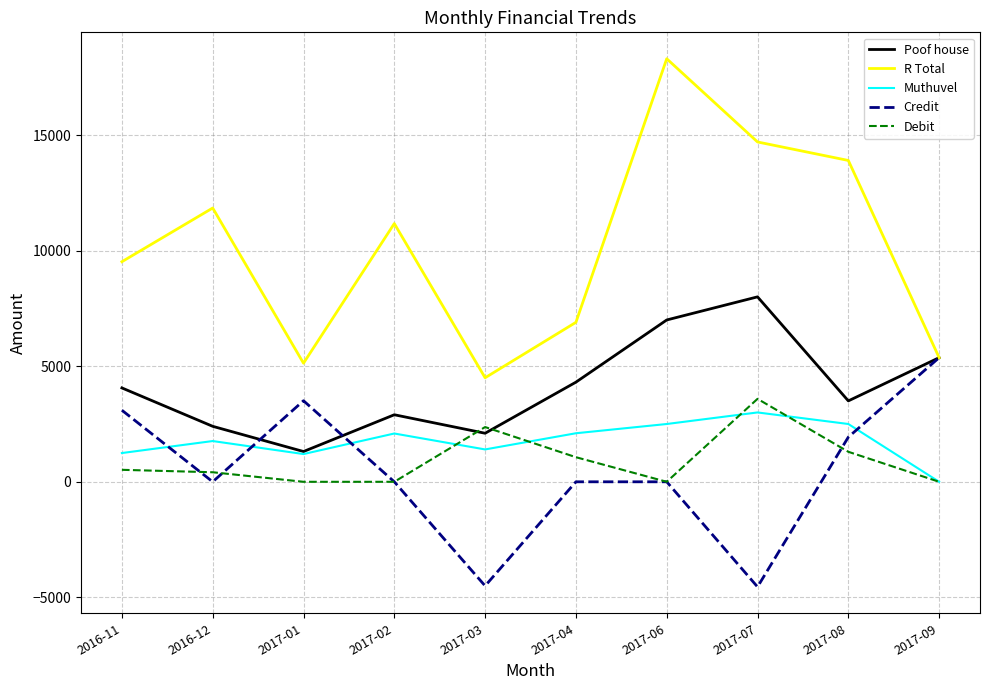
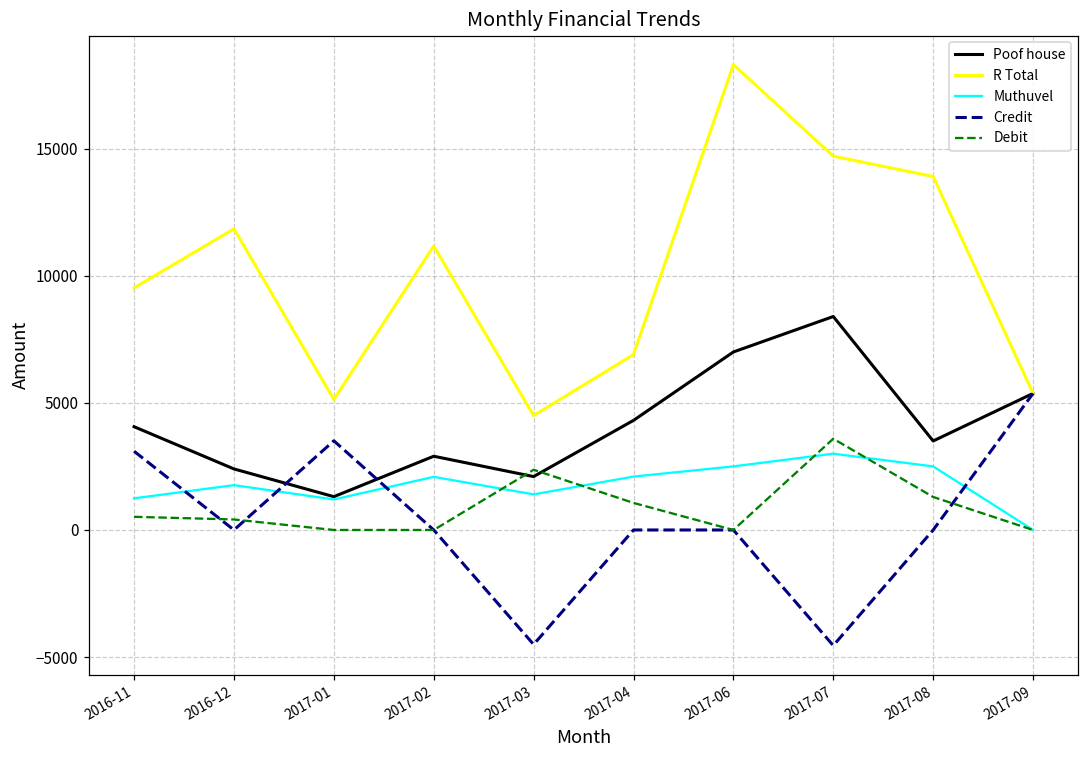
  {
    "Poof house": {
      "2016-11": 4100,
      "2016-12": 2400,
      "2017-01": 1300,
      "2017-02": 2900,
      "2017-03": 2100,
      "2017-04": 4300,
      "2017-06": 7000,
-     "2017-07": 8000,
+     "2017-07": 8400,
      "2017-08": 3500
    },
    "R Total": {
      "2016-11": 9500,
      "2016-12": 11800,
      "2017-01": 5100,
      "2017-02": 11200,
      "2017-03": 4500,
      "2017-04": 6900,
      "2017-06": 18300,
      "2017-07": 14700,
      "2017-08": 13900
    },
    "Muthuvel": {
      "2016-11": 1200,
      "2016-12": 1800,
      "2017-01": 1200,
      "2017-02": 2100,
      "2017-03": 1400,
      "2017-04": 2100,
      "2017-06": 2500,
      "2017-07": 3000,
      "2017-08": 2500
    },
    "Credit": {
      "2016-11": 3100,
      "2016-12": 0,
      "2017-01": 3500,
      "2017-03": -4500,
      "2017-04": 0,
      "2017-07": -4500,
-     "2017-08": 1900
+     "2017-08": 0
    },
    "Debit": {
      "2016-11": 500,
      "2016-12": 400,
      "2017-01": 0,
      "2017-03": 2400,
      "2017-04": 1100,
      "2017-07": 3600,
      "2017-08": 1300
    }
  }
